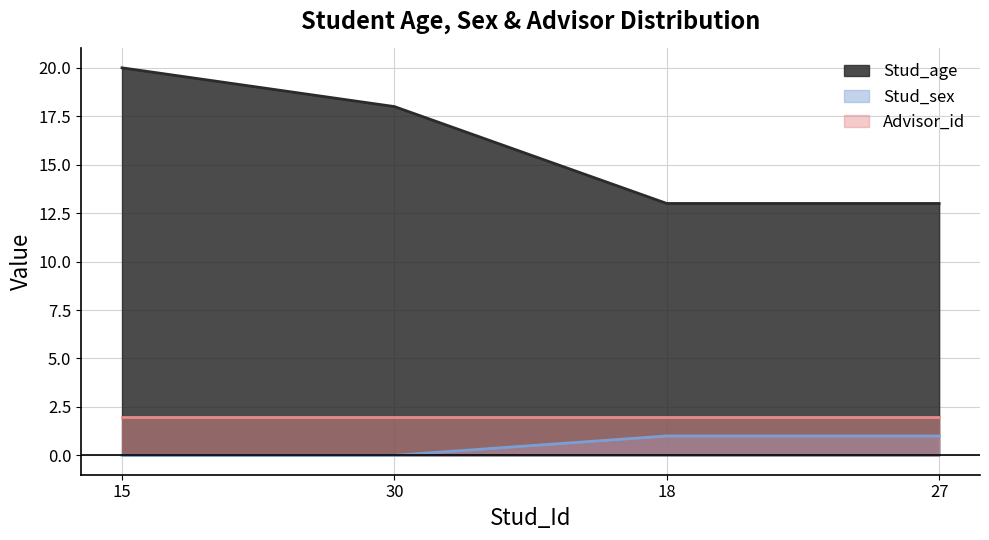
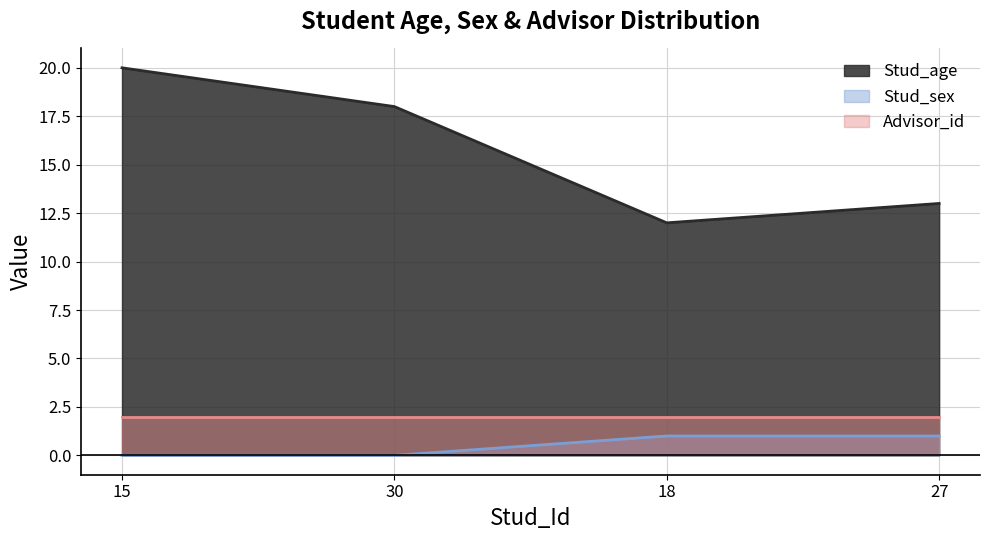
  {
    "Stud_age": {
      "15": 20,
      "30": 18,
-     "18": 13,
+     "18": 12,
      "27": 13
    },
    "Stud_sex": {
      "15": 0,
      "30": 0,
      "18": 1,
      "27": 1
    },
    "Advisor_id": {
      "15": 2,
      "30": 2,
      "18": 2,
      "27": 2
    }
  }
